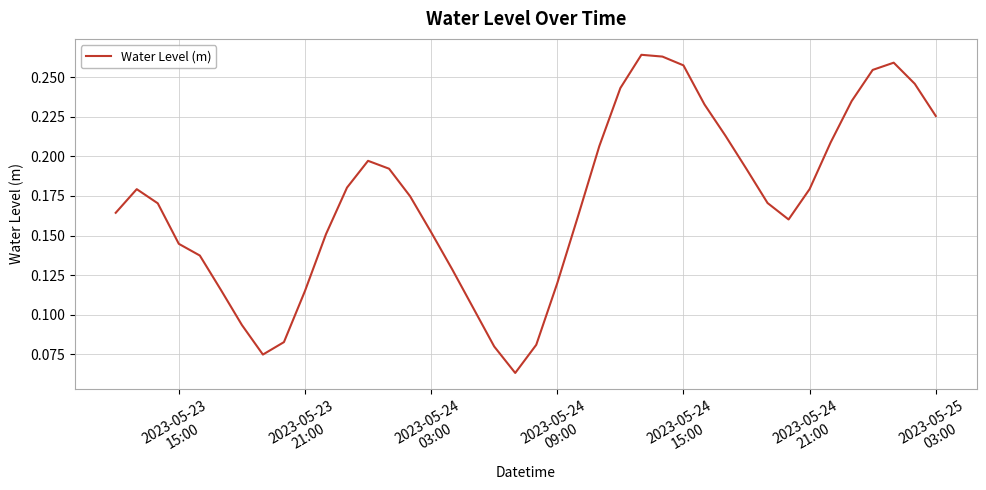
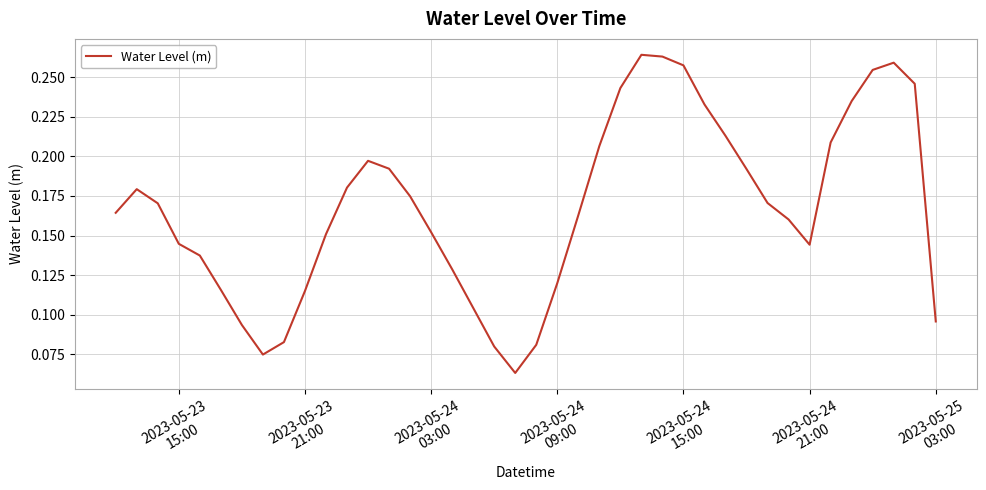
  {
    "2023-05-23 15:00": 0.145,
    "2023-05-23 21:00": 0.115,
    "2023-05-24 03:00": 0.152,
    "2023-05-24 09:00": 0.120,
    "2023-05-24 15:00": 0.257,
-   "2023-05-24 21:00": 0.179,
-   "2023-05-25 03:00": 0.225
+   "2023-05-24 21:00": 0.144,
+   "2023-05-25 03:00": 0.096
  }
